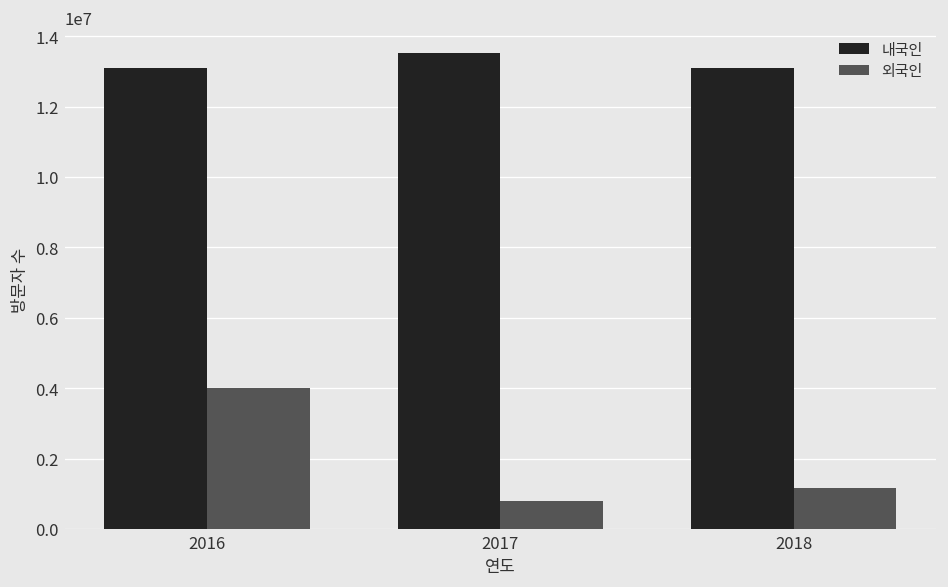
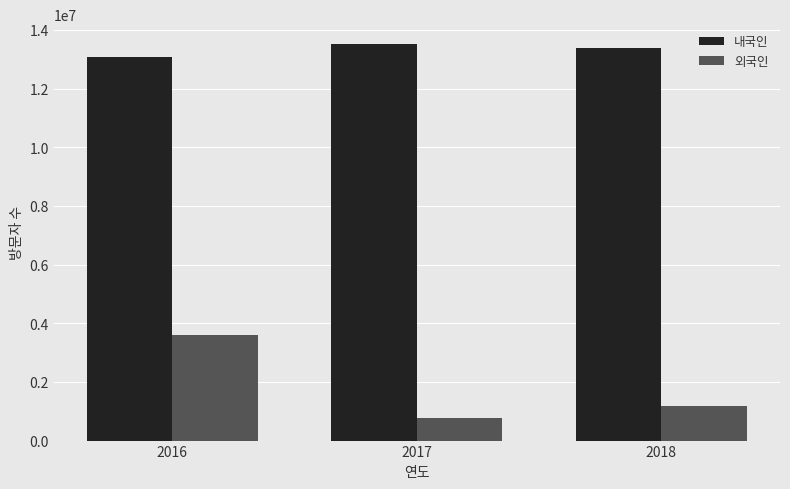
  {
    "내국인": {
      "2016": 13100000,
      "2017": 13500000,
-     "2018": 13100000
+     "2018": 13400000
    },
    "외국인": {
-     "2016": 4000000,
+     "2016": 3600000,
      "2017": 800000,
      "2018": 1200000
    }
  }
